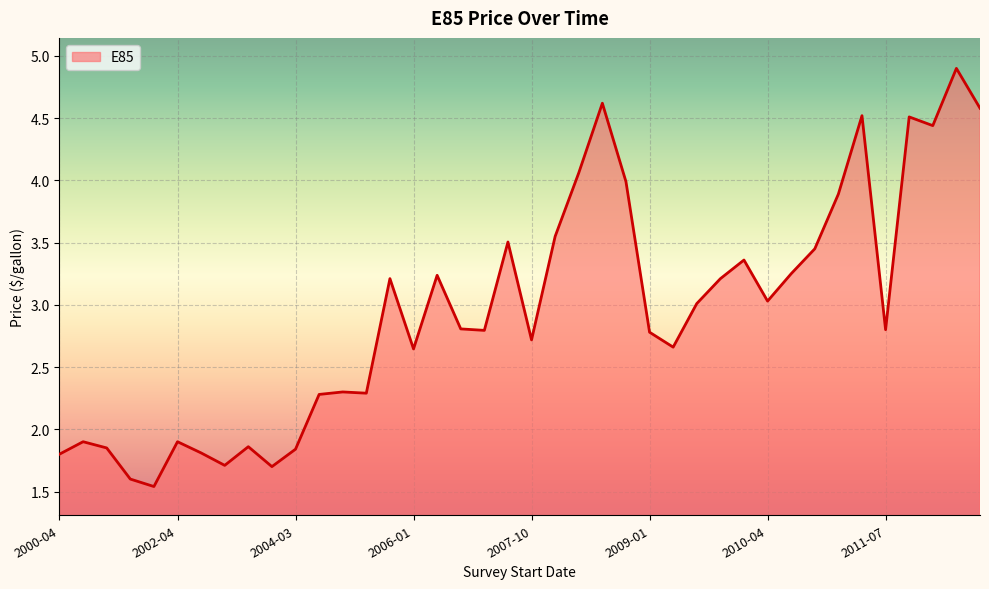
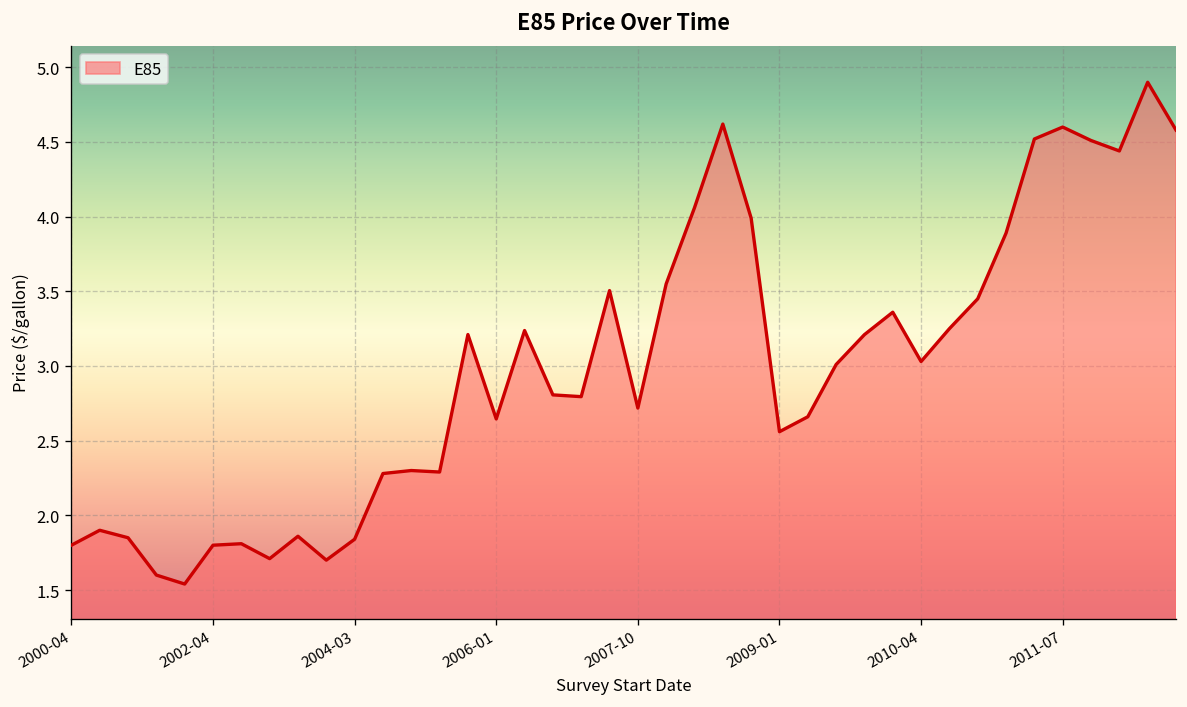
  {
    "2000-04": 1.80,
-   "2002-04": 1.9,
+   "2002-04": 1.8,
    "2004-03": 1.84,
    "2006-01": 2.65,
    "2007-10": 2.72,
-   "2009-01": 2.78,
+   "2009-01": 2.56,
    "2010-04": 3.03,
-   "2011-07": 2.8
+   "2011-07": 4.6
  }
